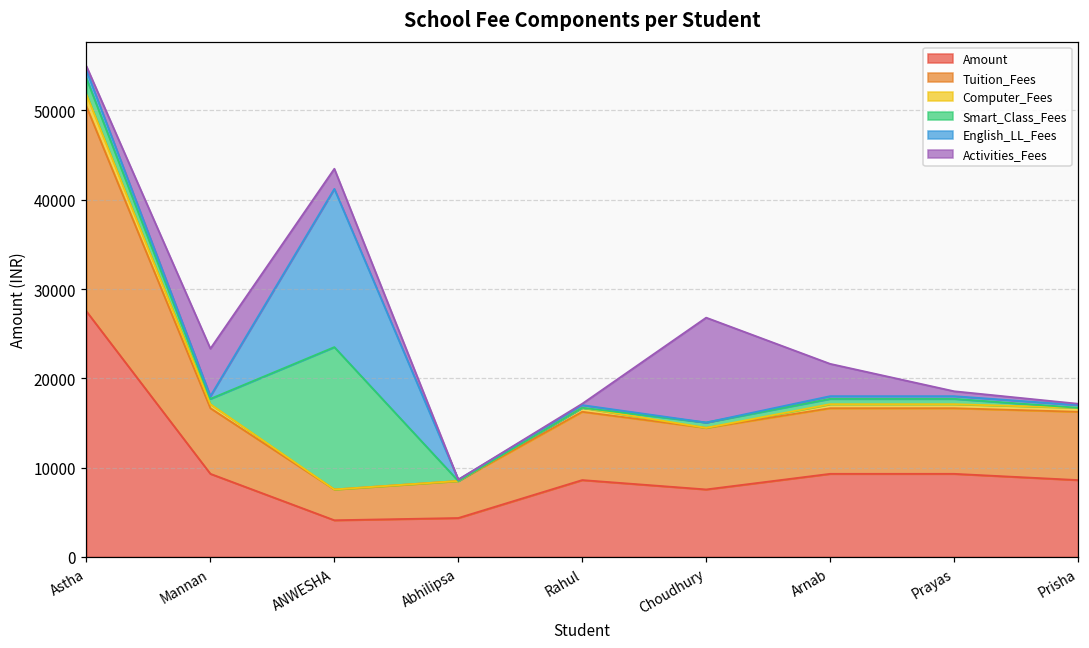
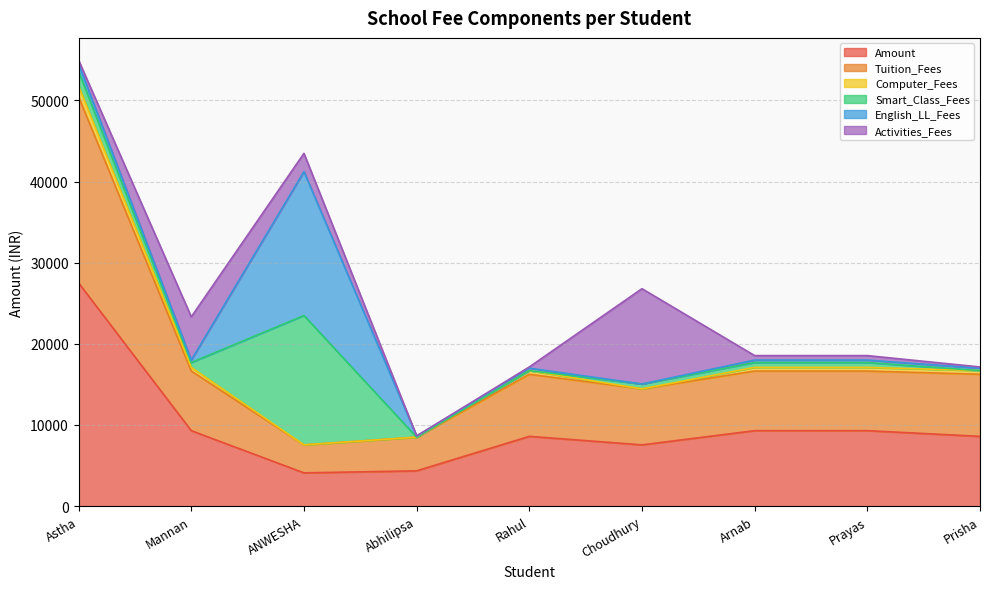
  {
    "Computer_Fees": {
      "Astha": 1000,
      "Mannan": 0,
      "Arnab": 0,
      "Prayas": 0
    },
    "Smart_Class_Fees": {
      "Astha": 2000,
      "ANWESHA": 16000
    },
    "English_LL_Fees": {
      "Astha": 1000,
      "ANWESHA": 18000
    },
    "Activities_Fees": {
      "Astha": 0,
      "Mannan": 5000,
      "ANWESHA": 2000,
      "Choudhury": 12000,
-     "Arnab": 4000,
+     "Arnab": 1000,
      "Prayas": 1000
    }
  }
